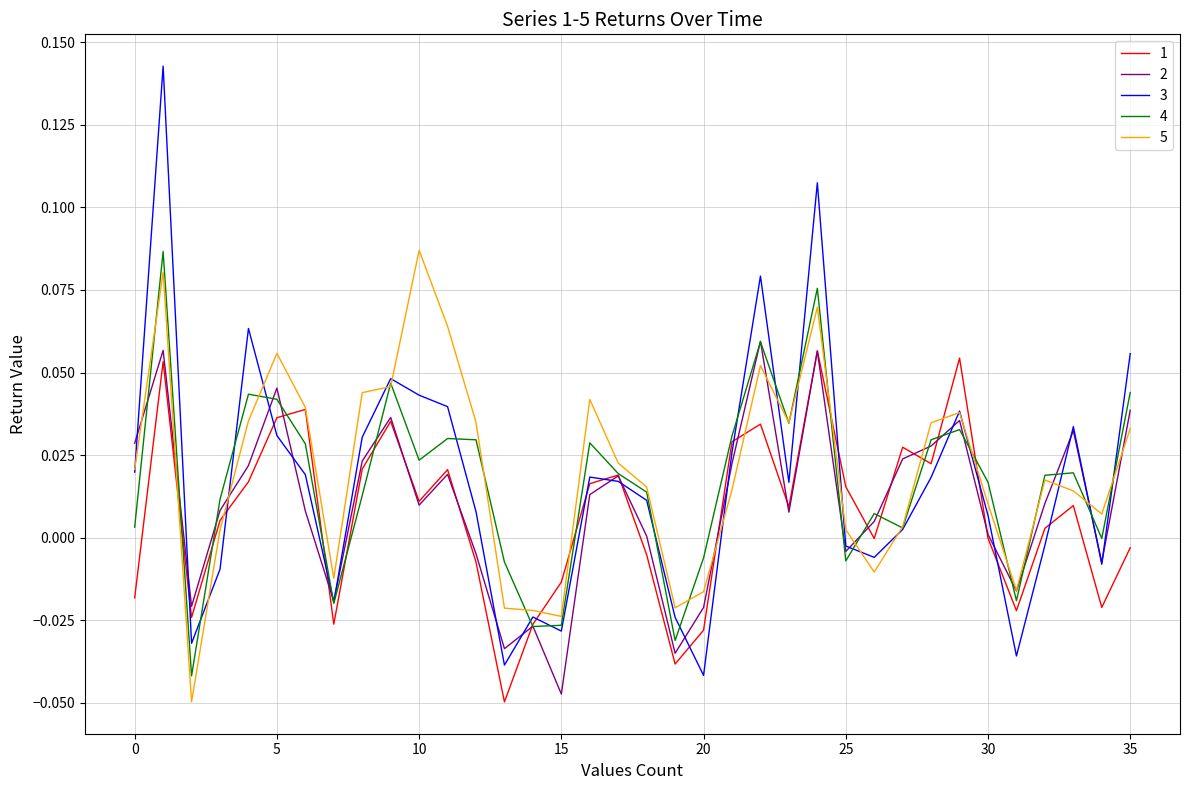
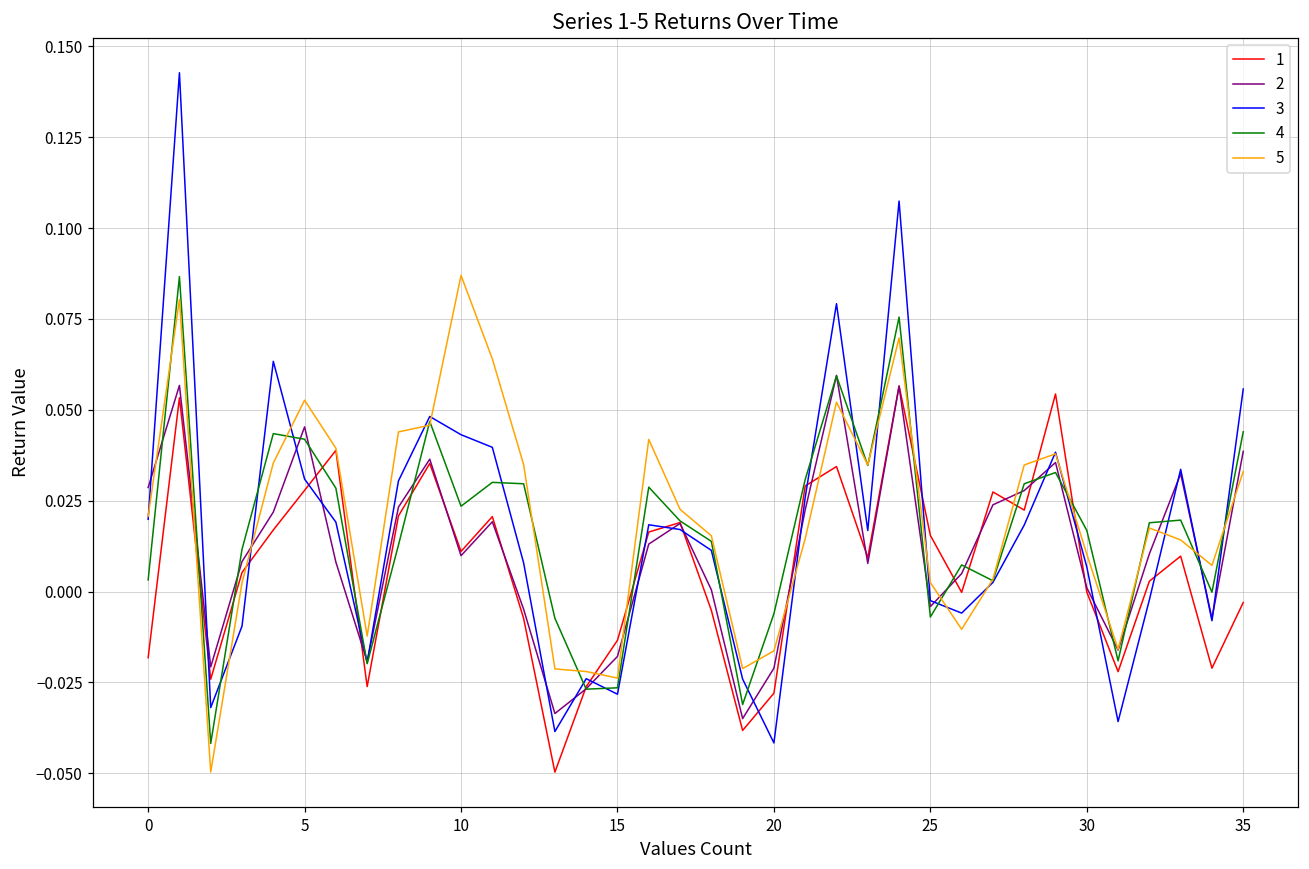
  {
    "1": {
      "0": -0.018,
-     "5": 0.036,
+     "5": 0.028,
      "10": 0.011,
      "15": -0.013,
      "20": -0.028,
      "25": 0.015,
      "30": 0.000,
      "35": -0.003
    },
    "2": {
      "0": 0.029,
      "5": 0.045,
      "10": 0.010,
-     "15": -0.047,
+     "15": -0.018,
      "20": -0.021,
      "25": -0.004,
      "30": 0.001,
      "35": 0.039
    },
    "3": {
      "0": 0.020,
      "5": 0.031,
      "10": 0.043,
      "15": -0.028,
      "20": -0.042,
      "25": -0.003,
      "30": 0.007,
      "35": 0.056
    },
    "4": {
      "0": 0.003,
      "5": 0.042,
      "10": 0.023,
      "15": -0.026,
      "20": -0.006,
      "25": -0.007,
      "30": 0.017,
      "35": 0.044
    },
    "5": {
      "0": 0.021,
-     "5": 0.056,
+     "5": 0.053,
      "10": 0.087,
      "15": -0.024,
      "20": -0.016,
      "25": 0.002,
      "30": 0.010,
      "35": 0.033
    }
  }
